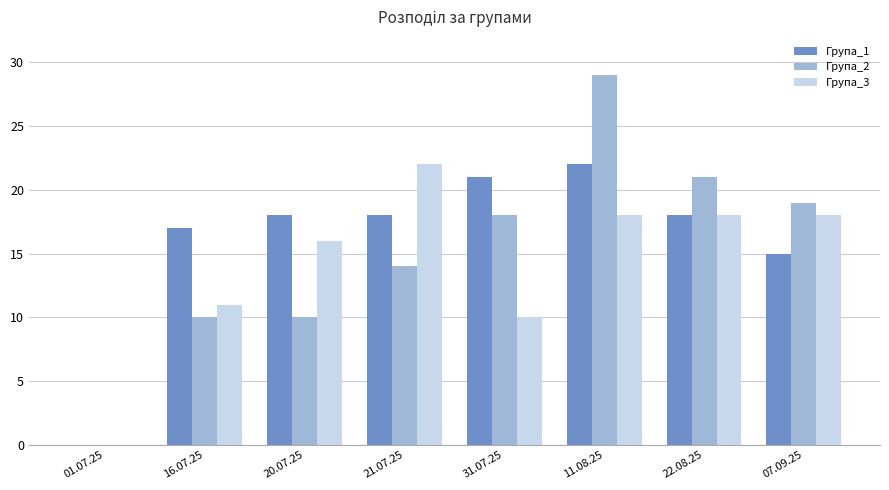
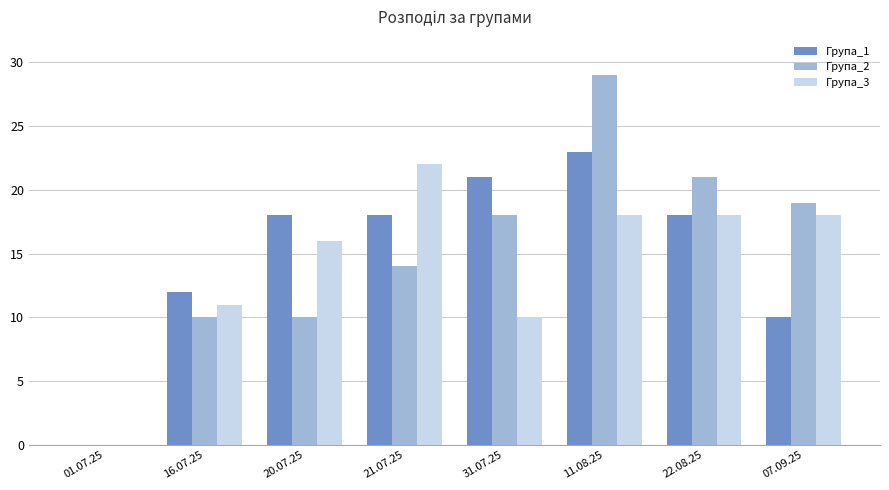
  {
    "Група_1": {
      "01.07.25": 0,
-     "16.07.25": 17,
+     "16.07.25": 12,
      "20.07.25": 18,
      "21.07.25": 18,
      "31.07.25": 21,
-     "11.08.25": 22,
+     "11.08.25": 23,
      "22.08.25": 18,
-     "07.09.25": 15
+     "07.09.25": 10
    }
  }
